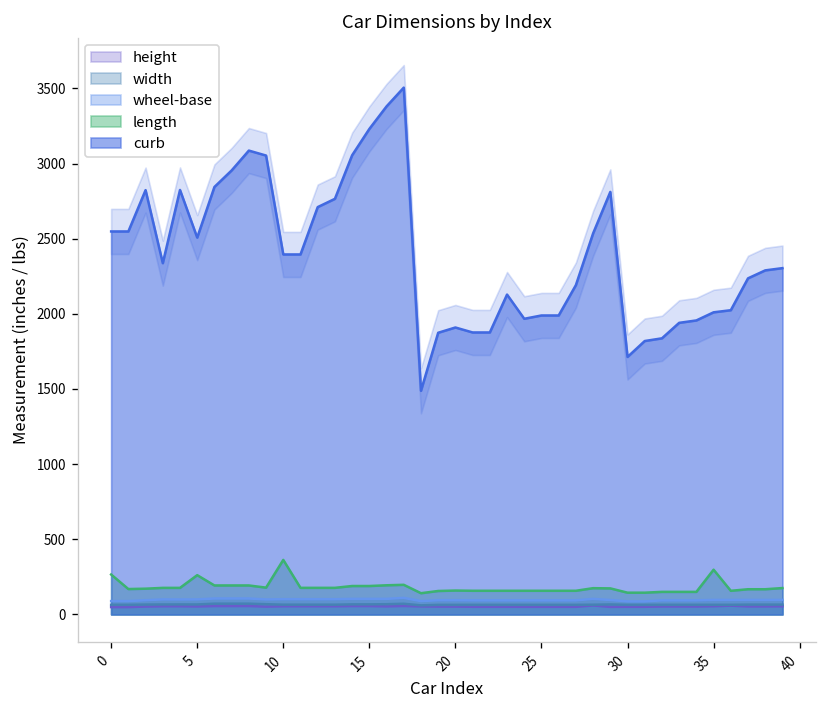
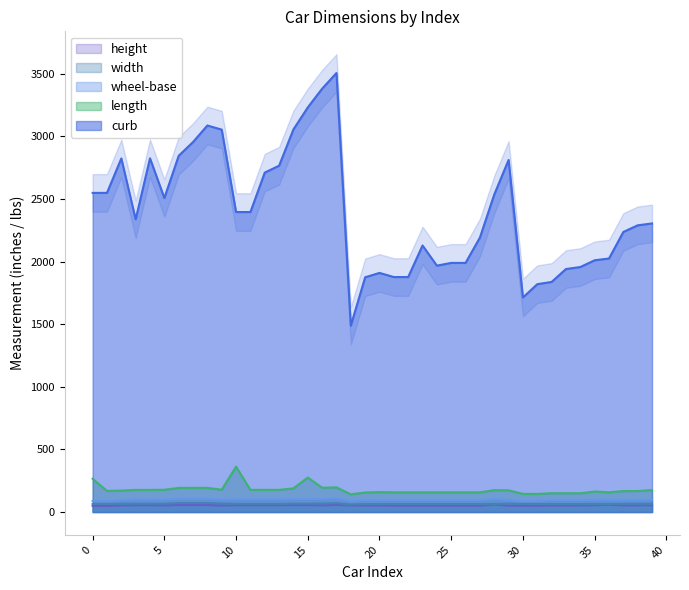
  {
    "length": {
      "0": 270,
-     "5": 260,
+     "5": 180,
      "10": 360,
-     "15": 190,
+     "15": 280,
      "20": 160,
      "25": 160,
      "30": 140,
-     "35": 300
+     "35": 160
    }
  }
